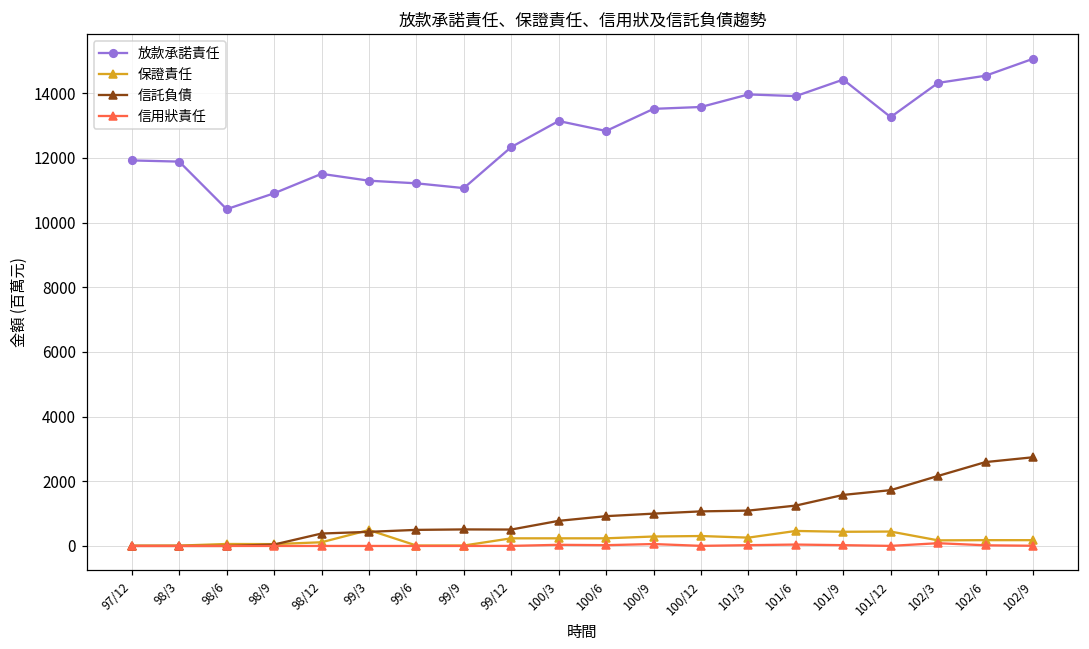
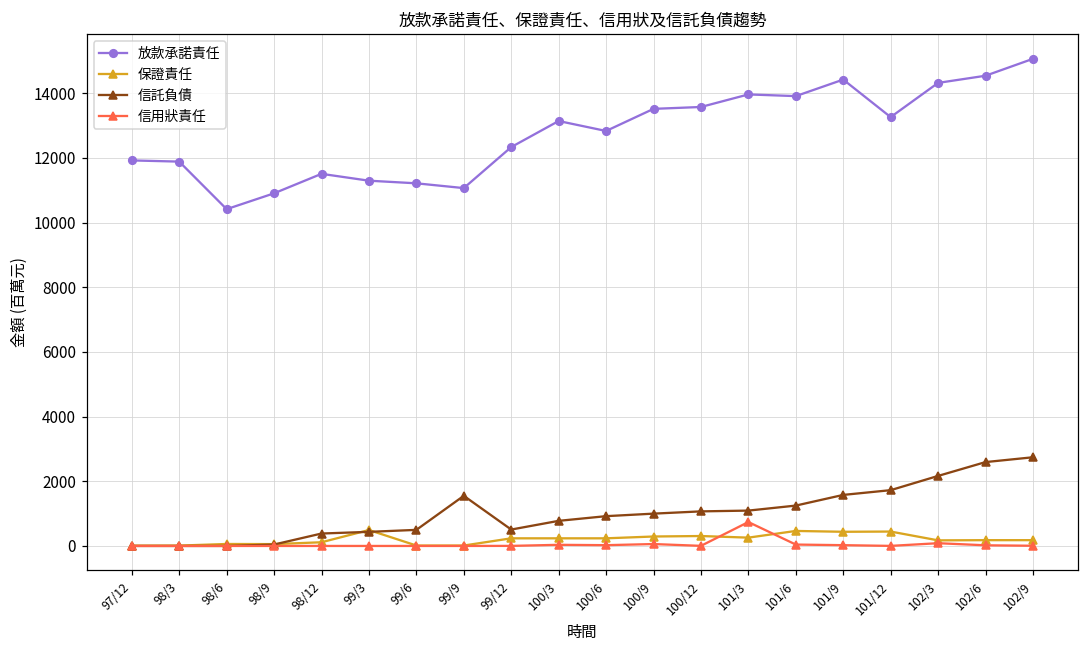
  {
    "放款承諾責任": {
      "97/12": 11900,
      "98/3": 11900,
      "98/6": 10400,
      "98/9": 10900,
      "98/12": 11500,
      "99/3": 11300,
      "99/6": 11200,
      "99/9": 11100,
      "99/12": 12300,
      "100/3": 13100,
      "100/6": 12800,
      "100/9": 13500,
      "100/12": 13600,
      "101/3": 14000,
      "101/6": 13900,
      "101/9": 14400,
      "101/12": 13300,
      "102/3": 14300,
      "102/6": 14500,
      "102/9": 15100
    },
    "保證責任": {
      "98/12": 100,
      "99/12": 200,
      "100/3": 200,
      "100/6": 200,
      "100/9": 300,
      "100/12": 300,
      "101/3": 300,
      "101/6": 500,
      "101/9": 400,
      "101/12": 400,
      "102/3": 200,
      "102/6": 200,
      "102/9": 200
    },
    "信託負債": {
      "98/12": 400,
      "99/6": 500,
-     "99/9": 500,
+     "99/9": 1600,
      "99/12": 500,
      "100/3": 800,
      "100/6": 900,
      "100/9": 1000,
      "100/12": 1100,
      "101/3": 1100,
      "101/6": 1200,
      "101/9": 1600,
      "101/12": 1700,
      "102/3": 2200,
      "102/6": 2600,
      "102/9": 2700
    },
    "信用狀責任": {
      "98/12": 0,
      "99/3": 0,
      "99/12": 0,
      "100/3": 0,
      "100/6": 0,
      "100/9": 100,
      "100/12": 0,
-     "101/3": 0,
+     "101/3": 700,
      "101/6": 0,
      "101/9": 0,
      "101/12": 0,
      "102/3": 100,
      "102/6": 0,
      "102/9": 0
    }
  }
